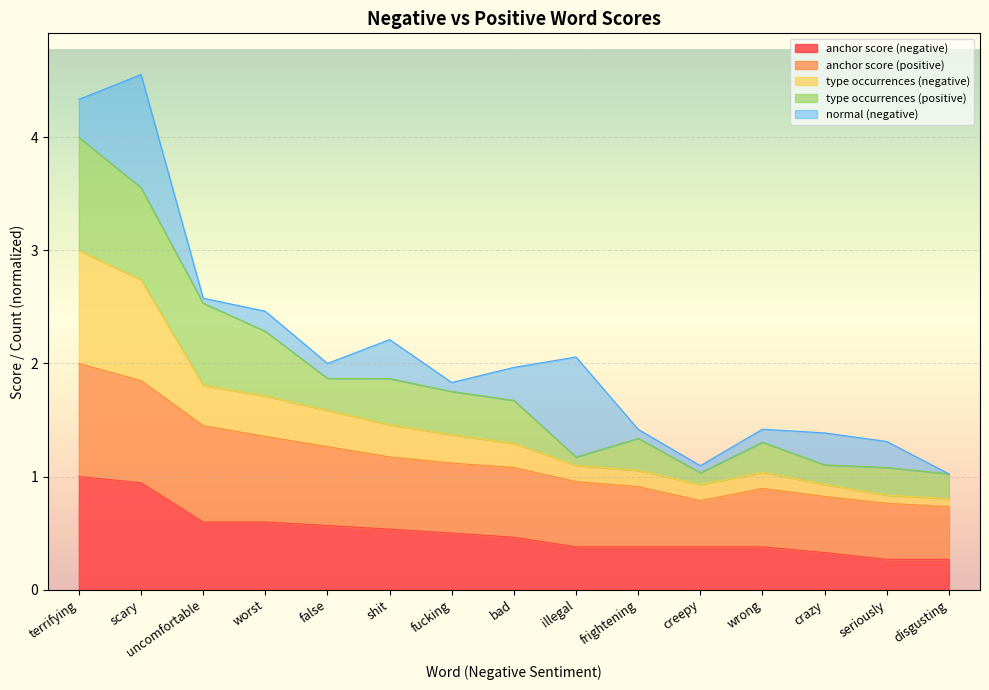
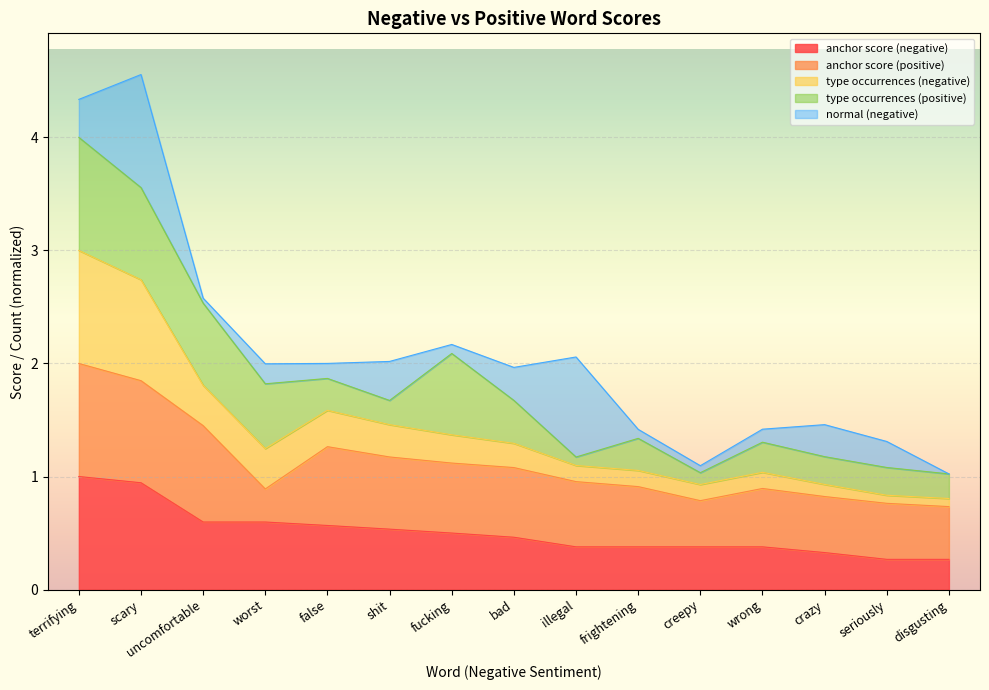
  {
    "anchor score (negative)": {
      "terrifying": 1.00,
      "scary": 0.94,
      "uncomfortable": 0.60,
      "worst": 0.60,
      "false": 0.57,
      "shit": 0.53,
      "fucking": 0.50,
      "bad": 0.46,
      "illegal": 0.38,
      "frightening": 0.38,
      "creepy": 0.38,
      "wrong": 0.38,
      "crazy": 0.33,
      "seriously": 0.27,
      "disgusting": 0.27
    },
    "anchor score (positive)": {
      "terrifying": 1.00,
      "scary": 0.90,
      "uncomfortable": 0.85,
-     "worst": 0.76,
+     "worst": 0.29,
      "false": 0.70,
      "shit": 0.64,
      "fucking": 0.62,
      "bad": 0.62,
      "illegal": 0.58,
      "frightening": 0.53,
      "creepy": 0.41,
      "wrong": 0.52,
      "crazy": 0.50,
      "seriously": 0.50,
      "disgusting": 0.47
    },
    "type occurrences (negative)": {
      "terrifying": 1.00,
      "scary": 0.89,
      "uncomfortable": 0.36,
      "worst": 0.36,
      "false": 0.32,
      "shit": 0.29,
      "fucking": 0.25,
      "bad": 0.21,
      "illegal": 0.14,
      "frightening": 0.14,
      "creepy": 0.14,
      "wrong": 0.14,
      "crazy": 0.11,
      "seriously": 0.07,
      "disgusting": 0.07
    },
    "type occurrences (positive)": {
      "terrifying": 1.00,
      "scary": 0.82,
      "uncomfortable": 0.73,
      "worst": 0.57,
      "false": 0.28,
-     "shit": 0.41,
-     "fucking": 0.38,
+     "shit": 0.21,
+     "fucking": 0.72,
      "bad": 0.38,
      "illegal": 0.07,
      "frightening": 0.28,
      "creepy": 0.10,
      "wrong": 0.27,
-     "crazy": 0.17,
+     "crazy": 0.25,
      "seriously": 0.25
    },
    "normal (negative)": {
      "terrifying": 0.34,
      "scary": 1.00,
      "uncomfortable": 0.04,
      "worst": 0.18,
      "false": 0.13,
      "shit": 0.35,
      "fucking": 0.08,
      "bad": 0.29,
      "illegal": 0.88,
      "frightening": 0.08,
      "creepy": 0.06,
      "wrong": 0.12,
      "crazy": 0.28,
      "seriously": 0.23
    }
  }
